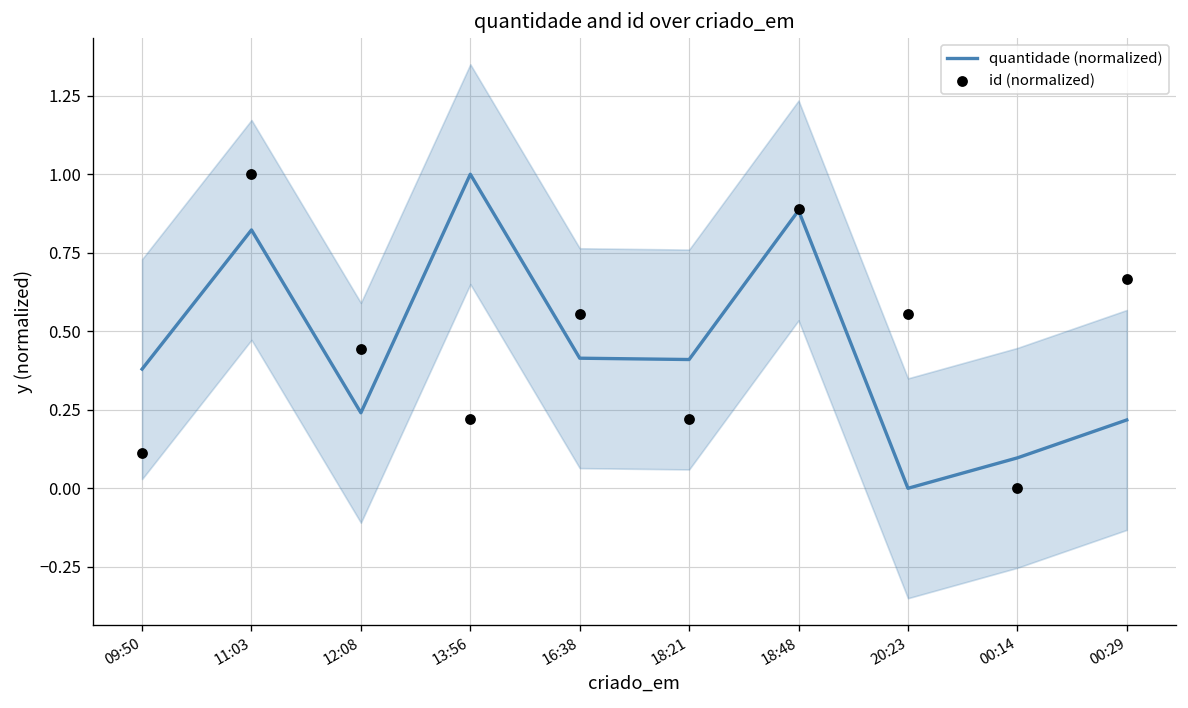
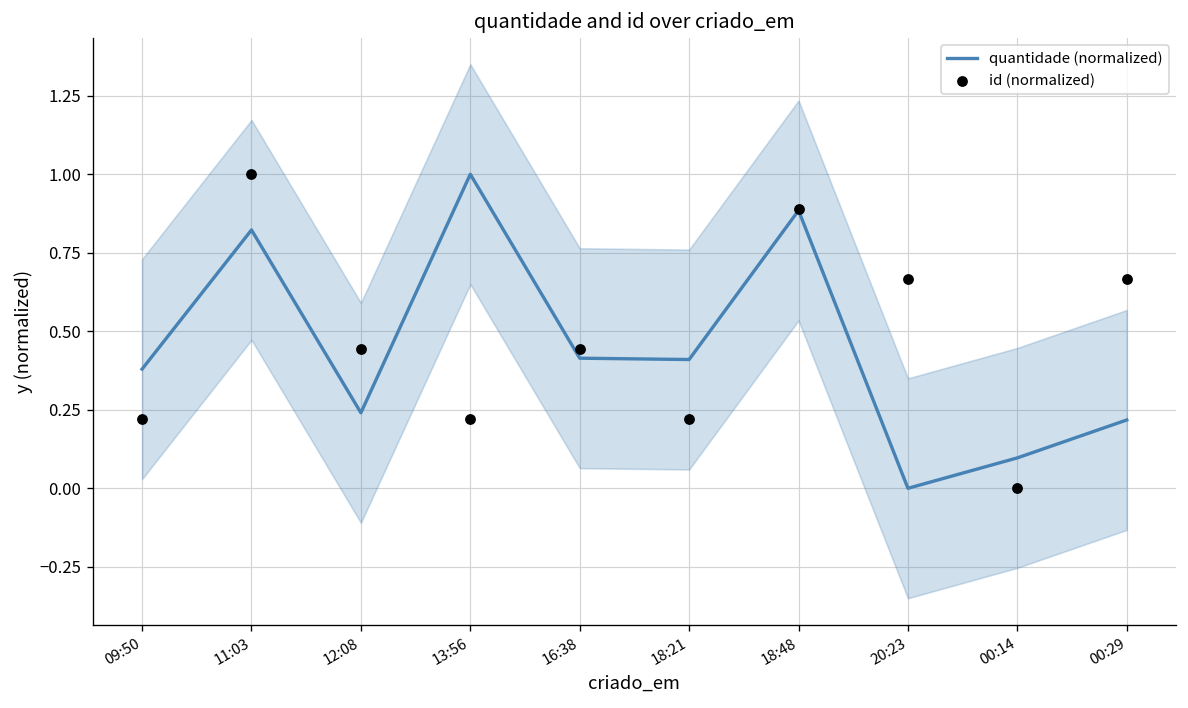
  {
    "id (normalized)": {
-     "09:50": 0.11,
-     "16:38": 0.56,
-     "20:23": 0.56
+     "09:50": 0.22,
+     "16:38": 0.44,
+     "20:23": 0.67
    }
  }
